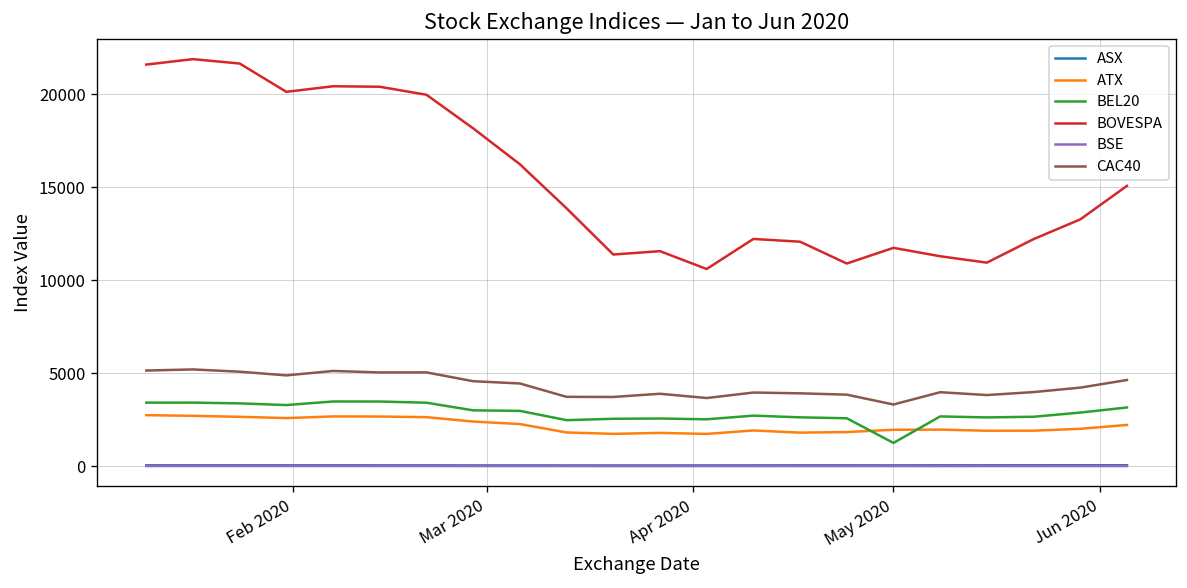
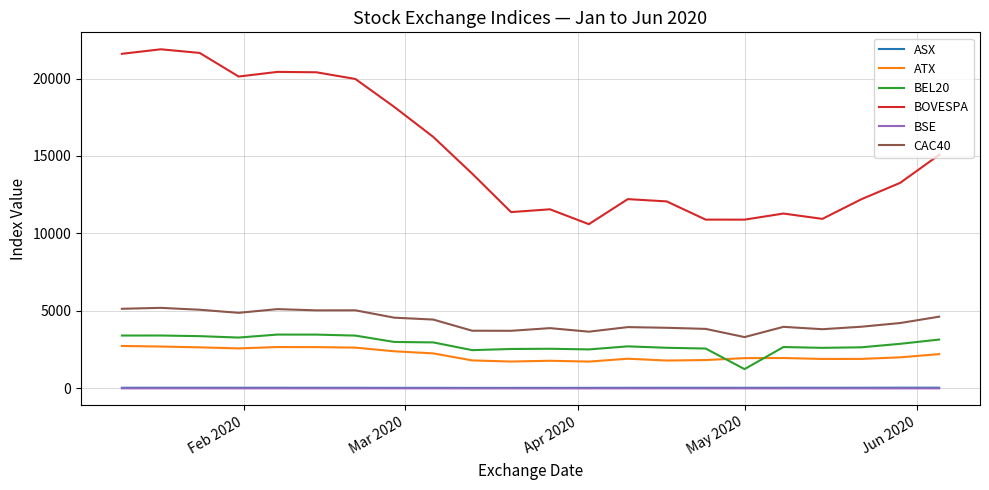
  {
    "BSE": {
      "May 2020": 0
    },
    "ATX": {
      "May 2020": 2000
    },
    "BEL20": {
      "May 2020": 1200
    },
    "BOVESPA": {
-     "May 2020": 11700
+     "May 2020": 10900
    },
    "CAC40": {
      "May 2020": 3300
    }
  }
